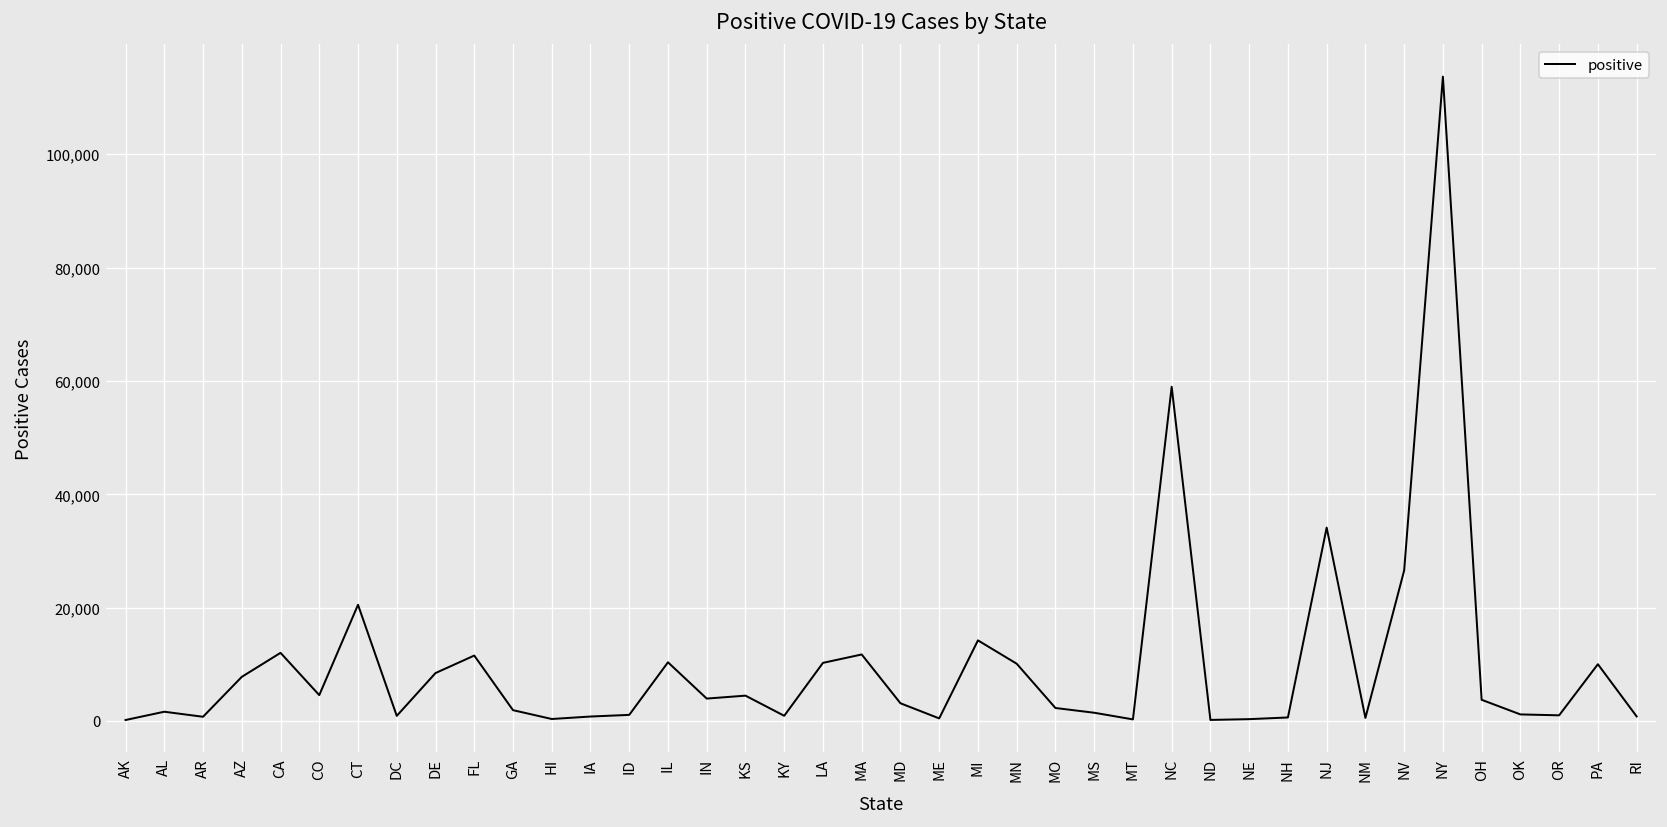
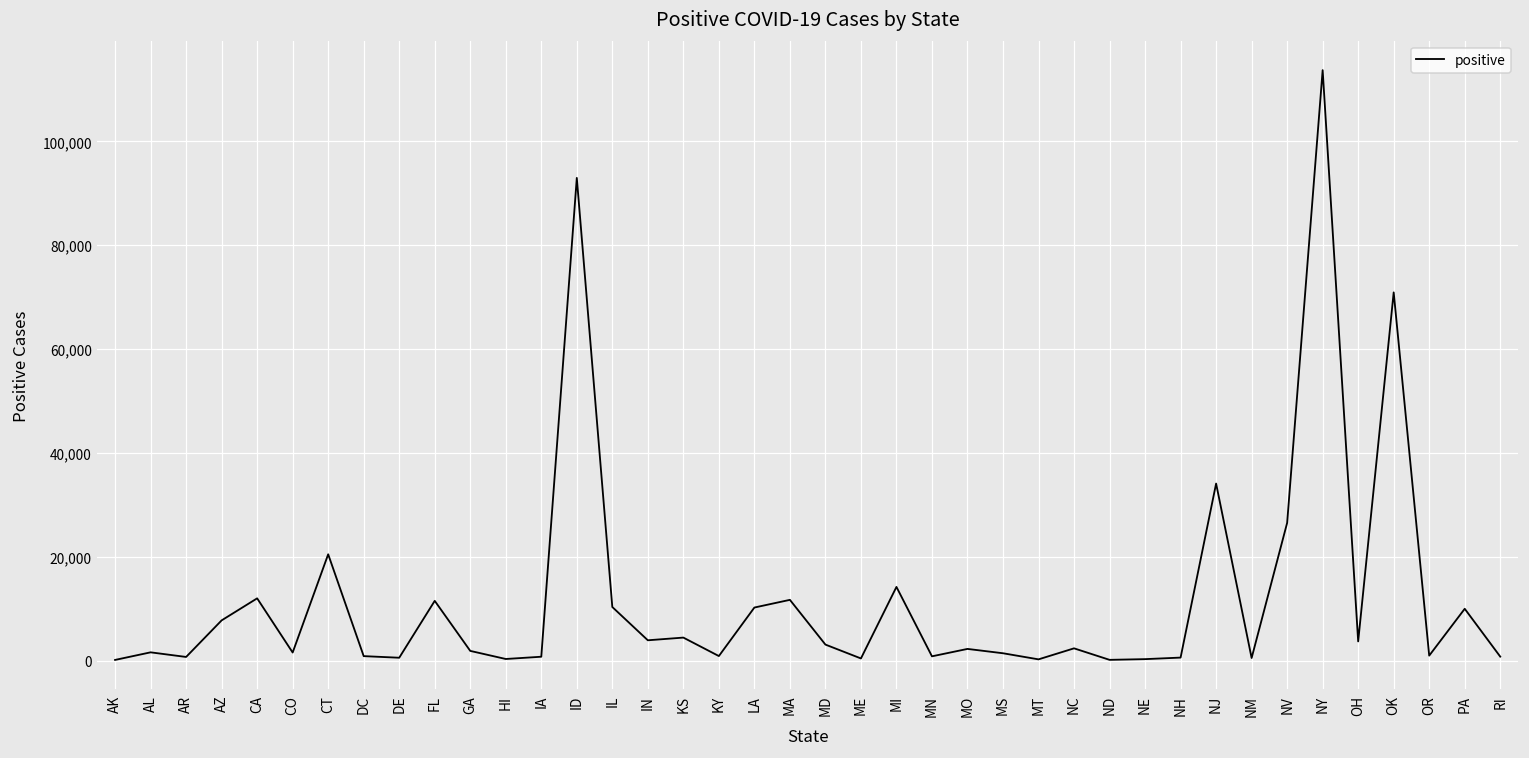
  {
    "AK": "0",
    "AL": "2,000",
    "AR": "1,000",
    "AZ": "8,000",
    "CA": "12,000",
-   "CO": "5,000",
+   "CO": "2,000",
    "CT": "21,000",
    "DC": "1,000",
-   "DE": "8,000",
+   "DE": "1,000",
    "FL": "12,000",
    "GA": "2,000",
    "HI": "0",
    "IA": "1,000",
-   "ID": "1,000",
+   "ID": "93,000",
    "IL": "10,000",
    "IN": "4,000",
    "KS": "4,000",
    "KY": "1,000",
    "LA": "10,000",
    "MA": "12,000",
    "MD": "3,000",
    "ME": "0",
    "MI": "14,000",
-   "MN": "10,000",
+   "MN": "1,000",
    "MO": "2,000",
    "MS": "1,000",
    "MT": "0",
-   "NC": "59,000",
+   "NC": "2,000",
    "ND": "0",
    "NE": "0",
    "NH": "1,000",
    "NJ": "34,000",
    "NM": "1,000",
    "NV": "27,000",
    "NY": "114,000",
    "OH": "4,000",
-   "OK": "1,000",
+   "OK": "71,000",
    "OR": "1,000",
    "PA": "10,000",
    "RI": "1,000"
  }
